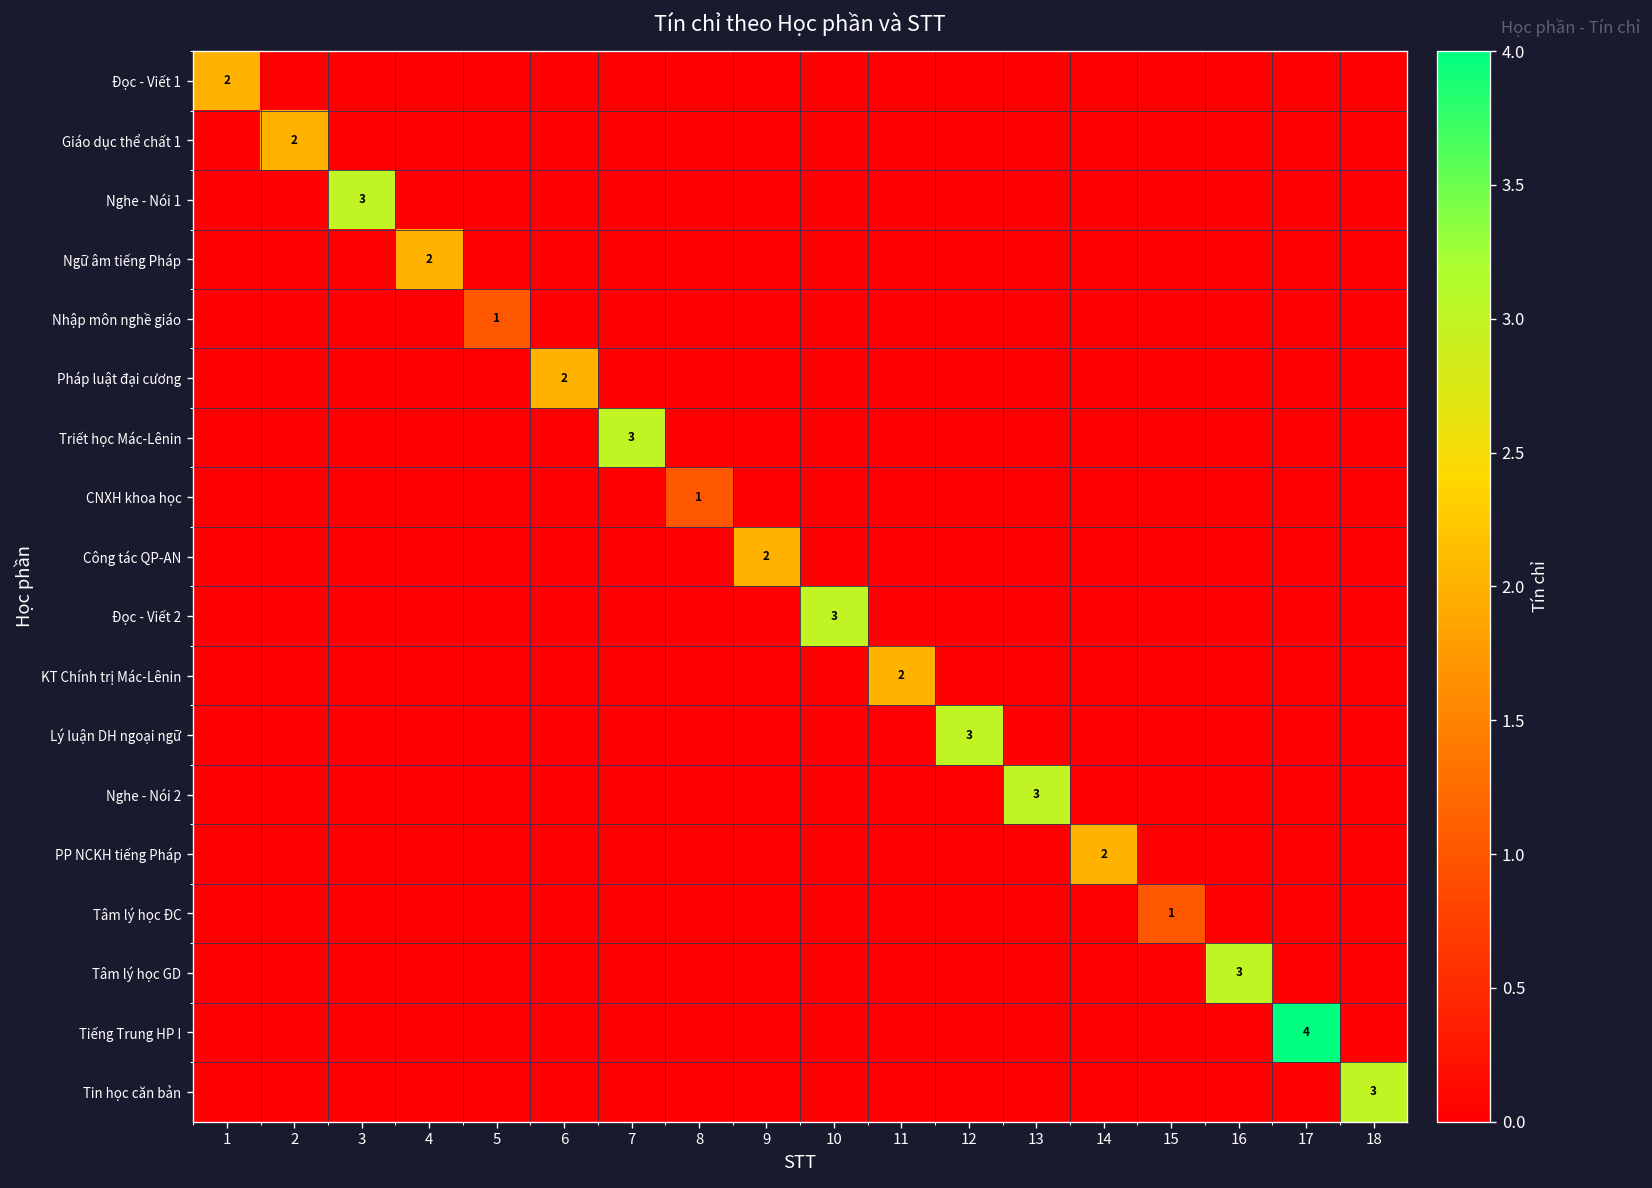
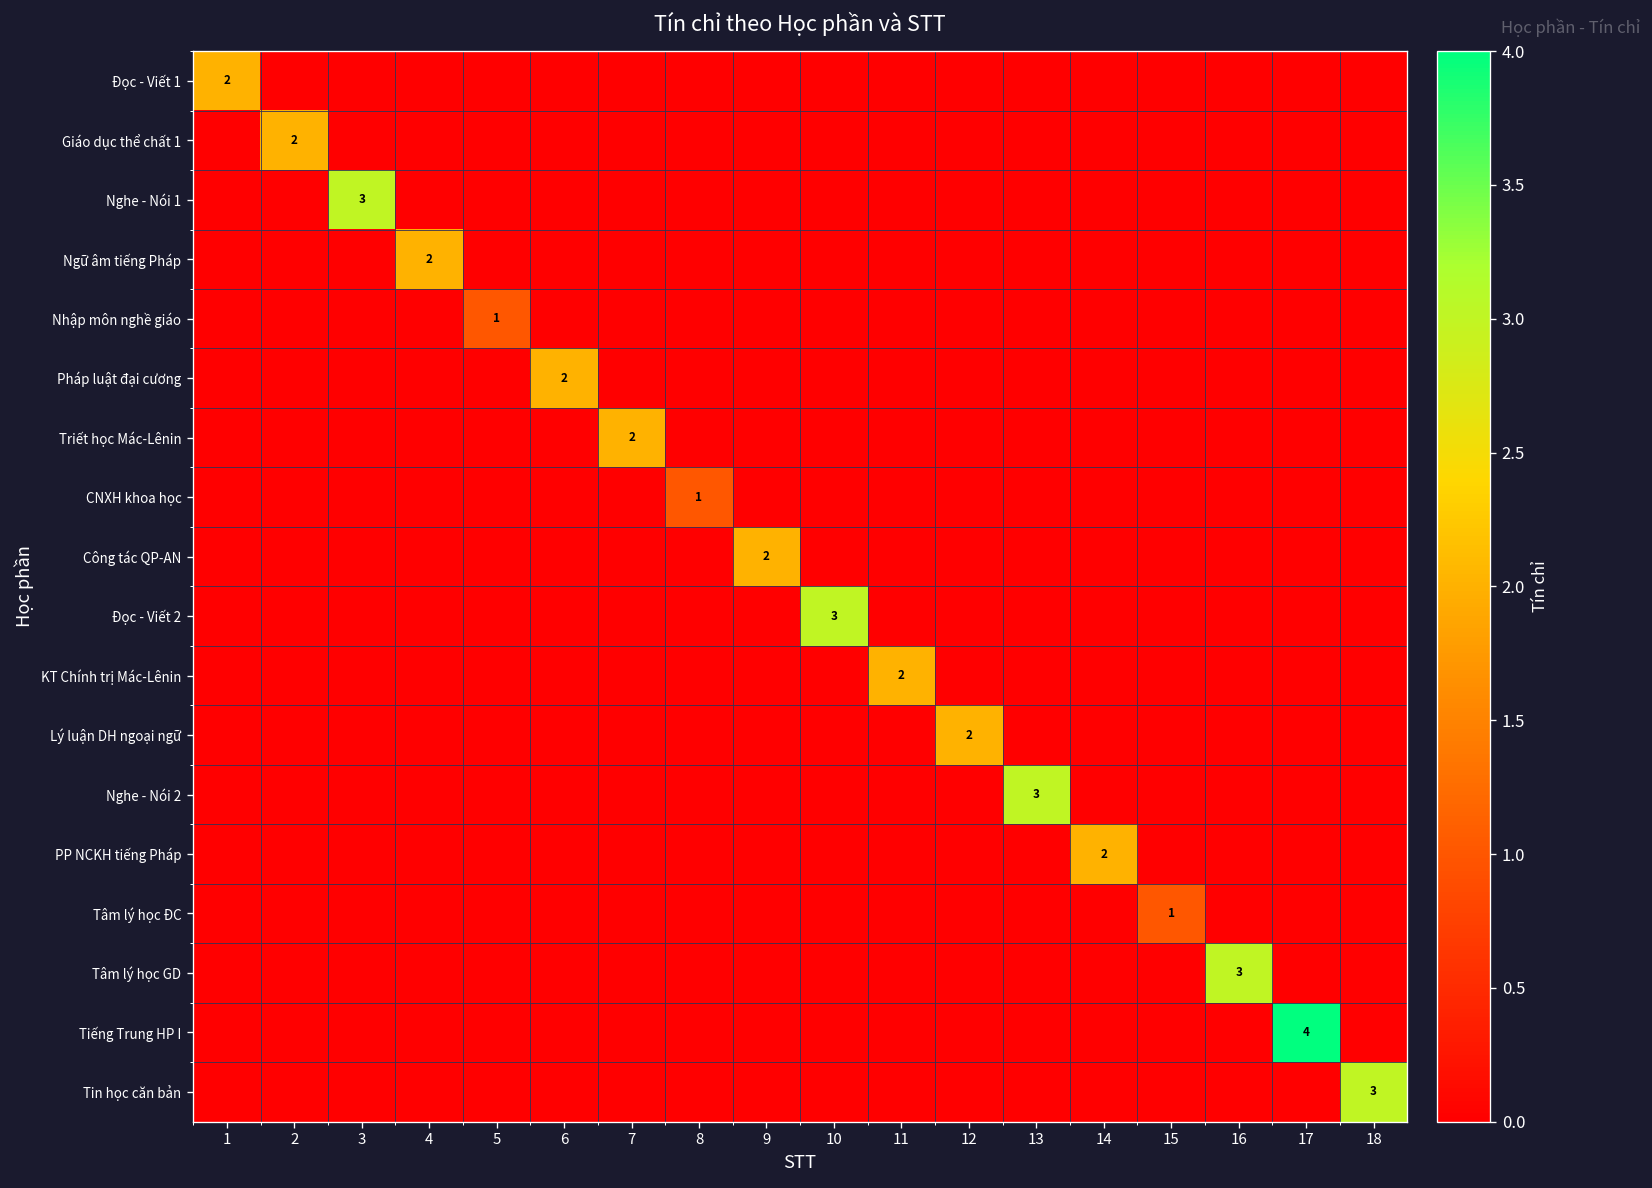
  {
    "Đọc - Viết 1": {
      "1": 2
    },
    "Giáo dục thể chất 1": {
      "2": 2
    },
    "Nghe - Nói 1": {
      "3": 3
    },
    "Ngữ âm tiếng Pháp": {
      "4": 2
    },
    "Nhập môn nghề giáo": {
      "5": 1
    },
    "Pháp luật đại cương": {
      "6": 2
    },
    "Triết học Mác-Lênin": {
-     "7": 3
+     "7": 2
    },
    "CNXH khoa học": {
      "8": 1
    },
    "Công tác QP-AN": {
      "9": 2
    },
    "Đọc - Viết 2": {
      "10": 3
    },
    "KT Chính trị Mác-Lênin": {
      "11": 2
    },
    "Lý luận DH ngoại ngữ": {
-     "12": 3
+     "12": 2
    },
    "Nghe - Nói 2": {
      "13": 3
    },
    "PP NCKH tiếng Pháp": {
      "14": 2
    },
    "Tâm lý học ĐC": {
      "15": 1
    },
    "Tâm lý học GD": {
      "16": 3
    },
    "Tiếng Trung HP I": {
      "17": 4
    },
    "Tin học căn bản": {
      "18": 3
    }
  }
